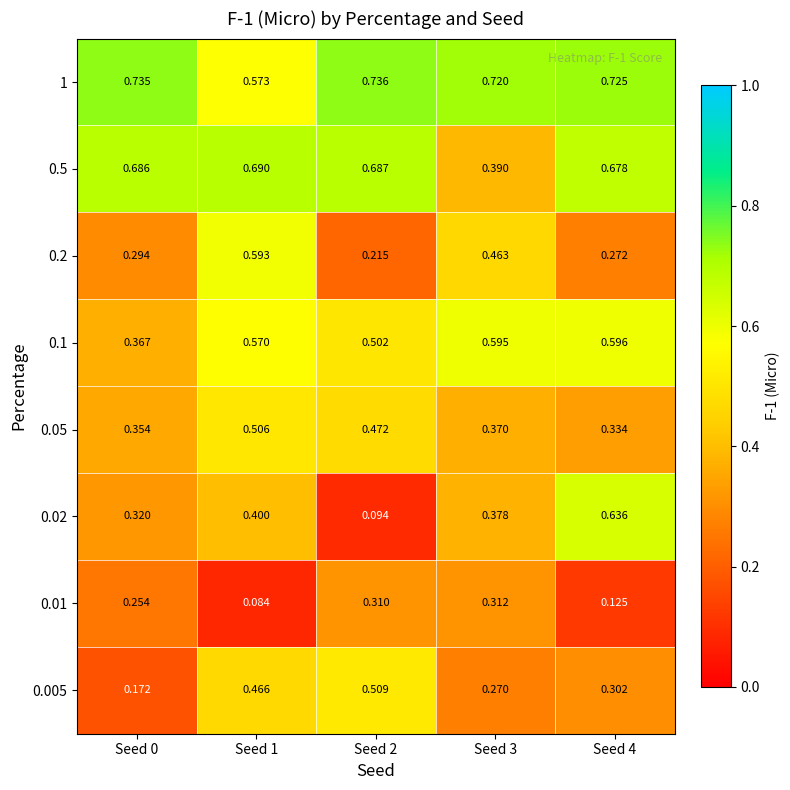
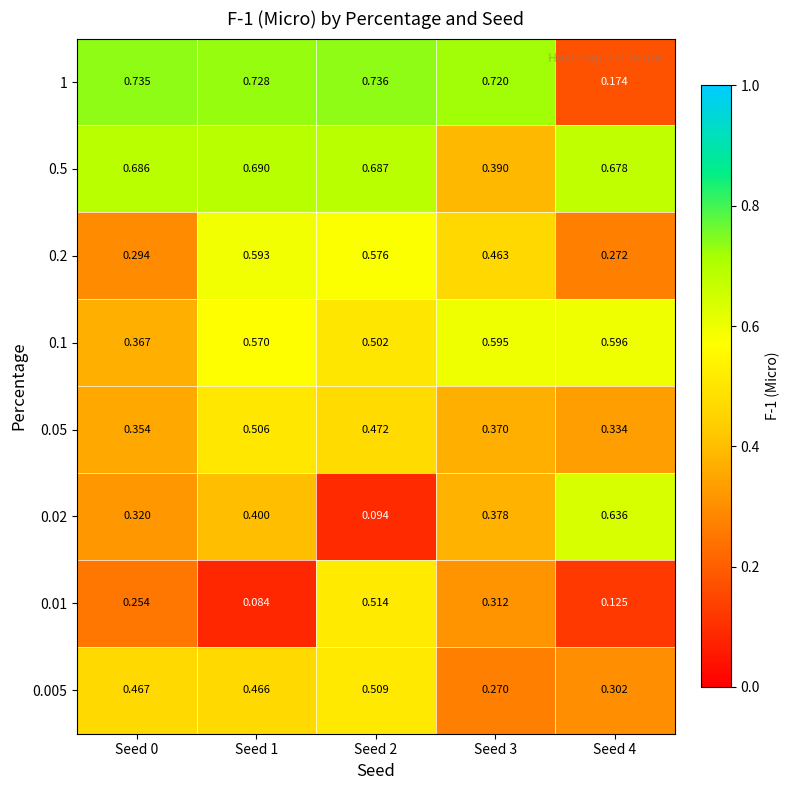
  {
    "1": {
      "Seed 0": 0.735,
-     "Seed 1": 0.573,
+     "Seed 1": 0.728,
      "Seed 2": 0.736,
      "Seed 3": 0.720,
-     "Seed 4": 0.725
+     "Seed 4": 0.174
    },
    "0.5": {
      "Seed 0": 0.686,
      "Seed 1": 0.690,
      "Seed 2": 0.687,
      "Seed 3": 0.390,
      "Seed 4": 0.678
    },
    "0.2": {
      "Seed 0": 0.294,
      "Seed 1": 0.593,
-     "Seed 2": 0.215,
+     "Seed 2": 0.576,
      "Seed 3": 0.463,
      "Seed 4": 0.272
    },
    "0.1": {
      "Seed 0": 0.367,
      "Seed 1": 0.570,
      "Seed 2": 0.502,
      "Seed 3": 0.595,
      "Seed 4": 0.596
    },
    "0.05": {
      "Seed 0": 0.354,
      "Seed 1": 0.506,
      "Seed 2": 0.472,
      "Seed 3": 0.370,
      "Seed 4": 0.334
    },
    "0.02": {
      "Seed 0": 0.320,
      "Seed 1": 0.400,
      "Seed 2": 0.094,
      "Seed 3": 0.378,
      "Seed 4": 0.636
    },
    "0.01": {
      "Seed 0": 0.254,
      "Seed 1": 0.084,
-     "Seed 2": 0.310,
+     "Seed 2": 0.514,
      "Seed 3": 0.312,
      "Seed 4": 0.125
    },
    "0.005": {
-     "Seed 0": 0.172,
+     "Seed 0": 0.467,
      "Seed 1": 0.466,
      "Seed 2": 0.509,
      "Seed 3": 0.270,
      "Seed 4": 0.302
    }
  }
